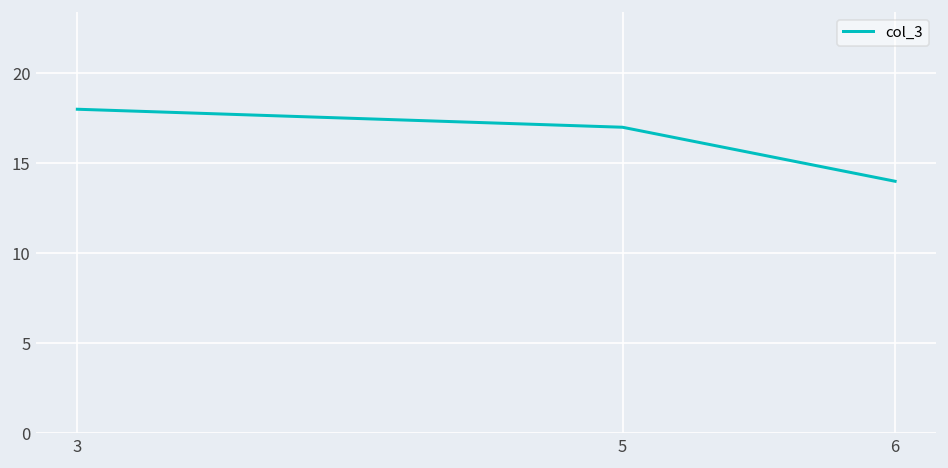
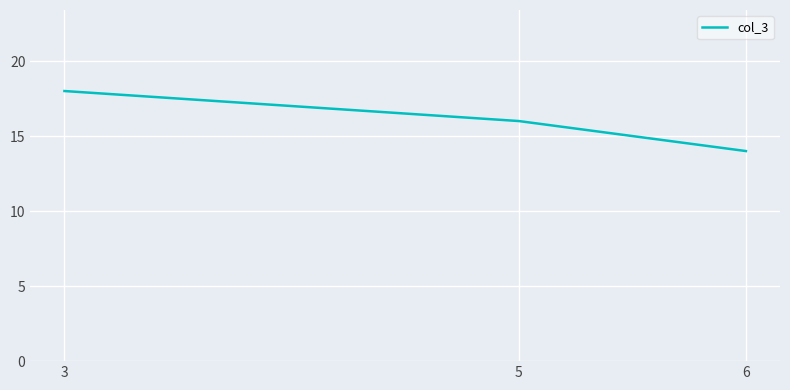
  {
    "3": 18,
-   "5": 17,
+   "5": 16,
    "6": 14
  }
